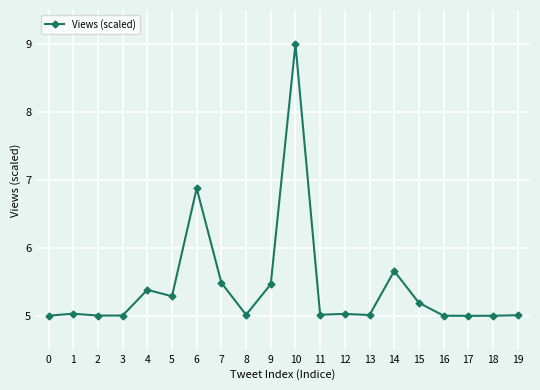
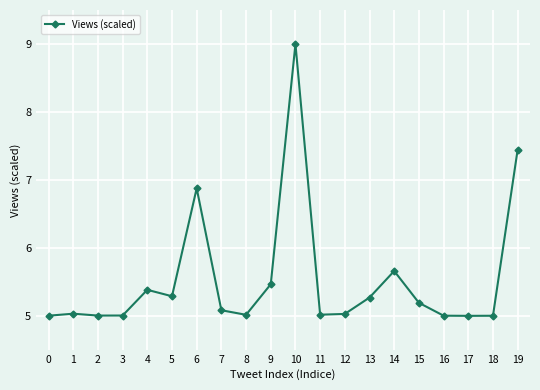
  {
    "0": 5.0,
    "1": 5.0,
    "2": 5.0,
    "3": 5.0,
    "4": 5.4,
    "5": 5.3,
    "6": 6.9,
-   "7": 5.5,
+   "7": 5.1,
    "8": 5.0,
    "9": 5.5,
    "10": 9.0,
    "11": 5.0,
    "12": 5.0,
-   "13": 5.0,
+   "13": 5.3,
    "14": 5.7,
    "15": 5.2,
    "16": 5.0,
    "17": 5.0,
    "18": 5.0,
-   "19": 5.0
+   "19": 7.4
  }
